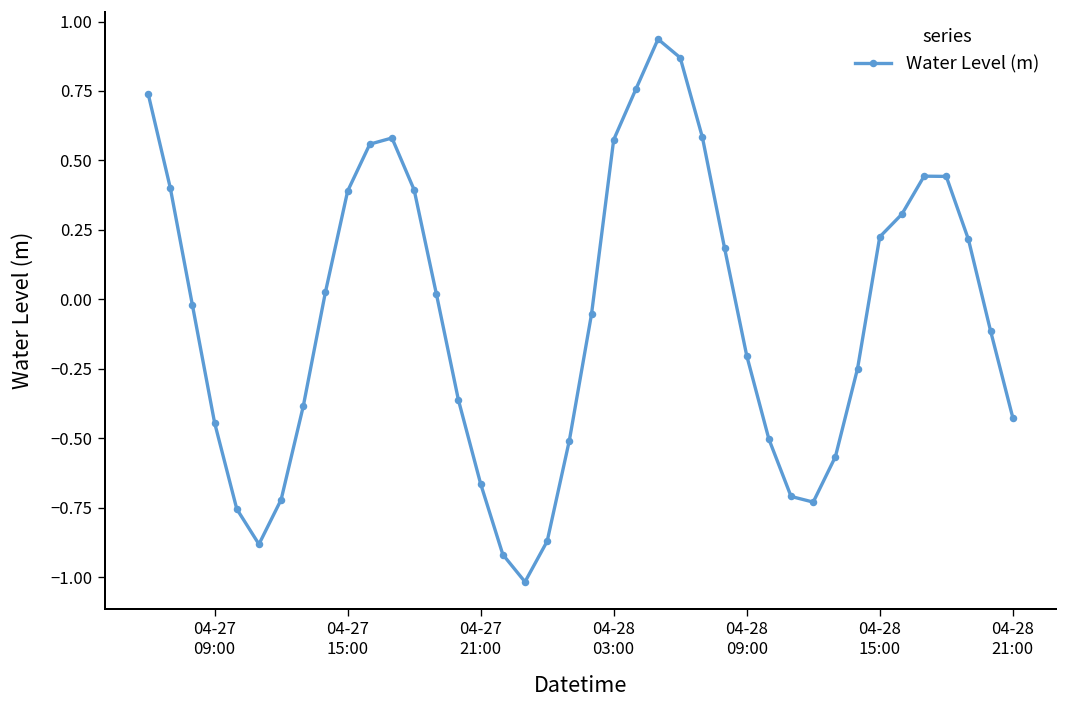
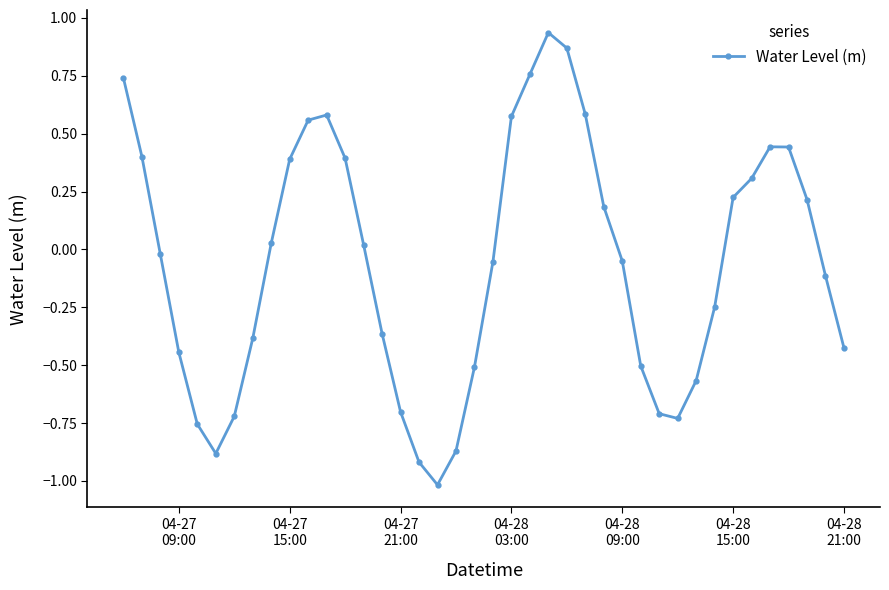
  {
    "04-27 09:00": -0.44,
    "04-27 15:00": 0.39,
-   "04-27 21:00": -0.66,
+   "04-27 21:00": -0.70,
    "04-28 03:00": 0.57,
-   "04-28 09:00": -0.20,
+   "04-28 09:00": -0.05,
    "04-28 15:00": 0.22,
    "04-28 21:00": -0.43
  }
